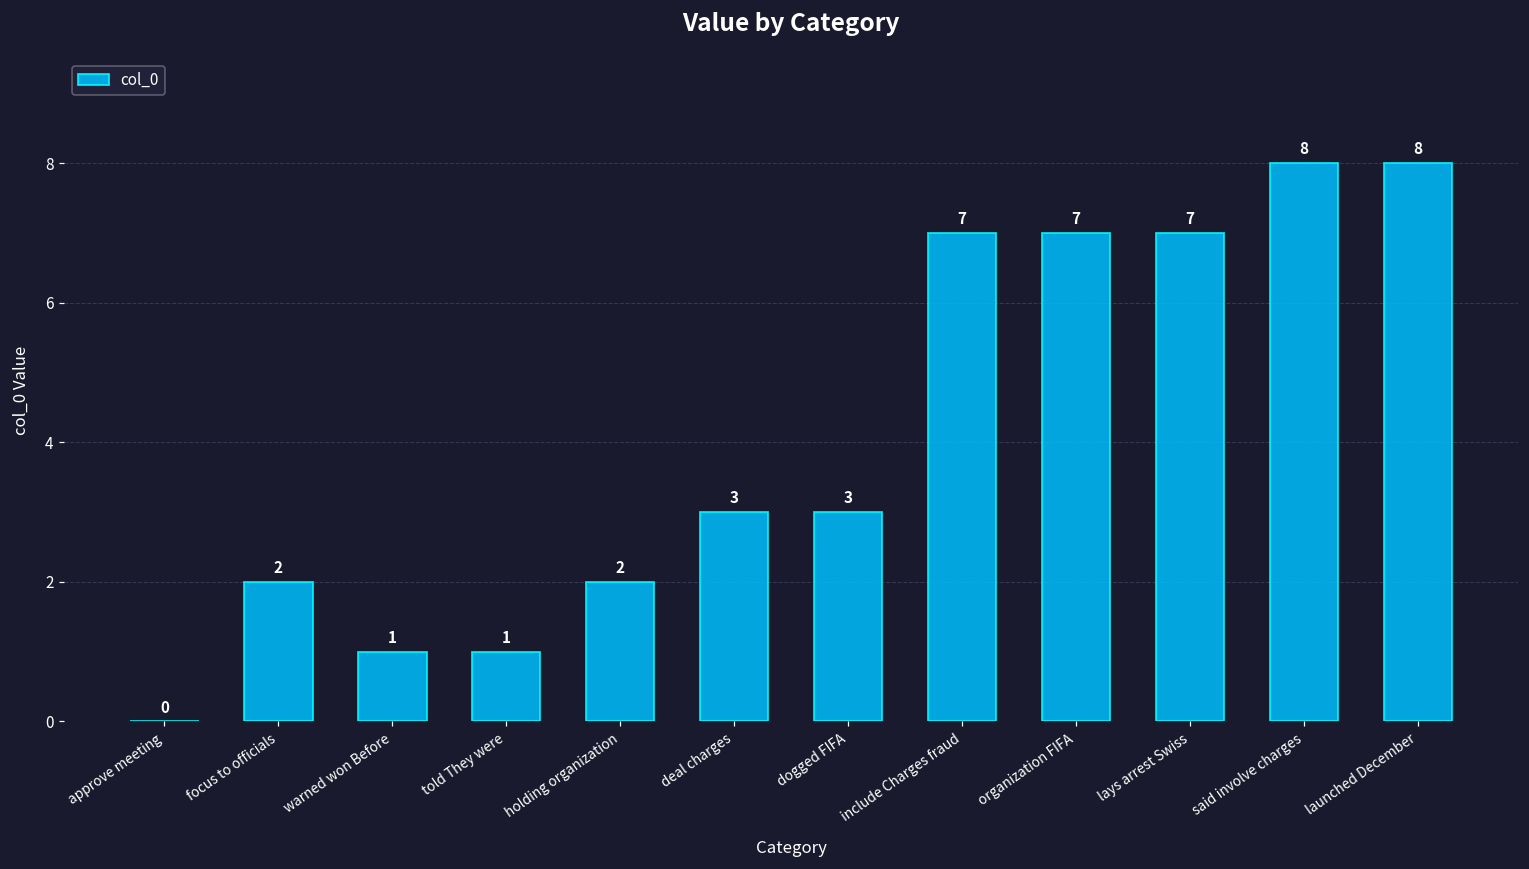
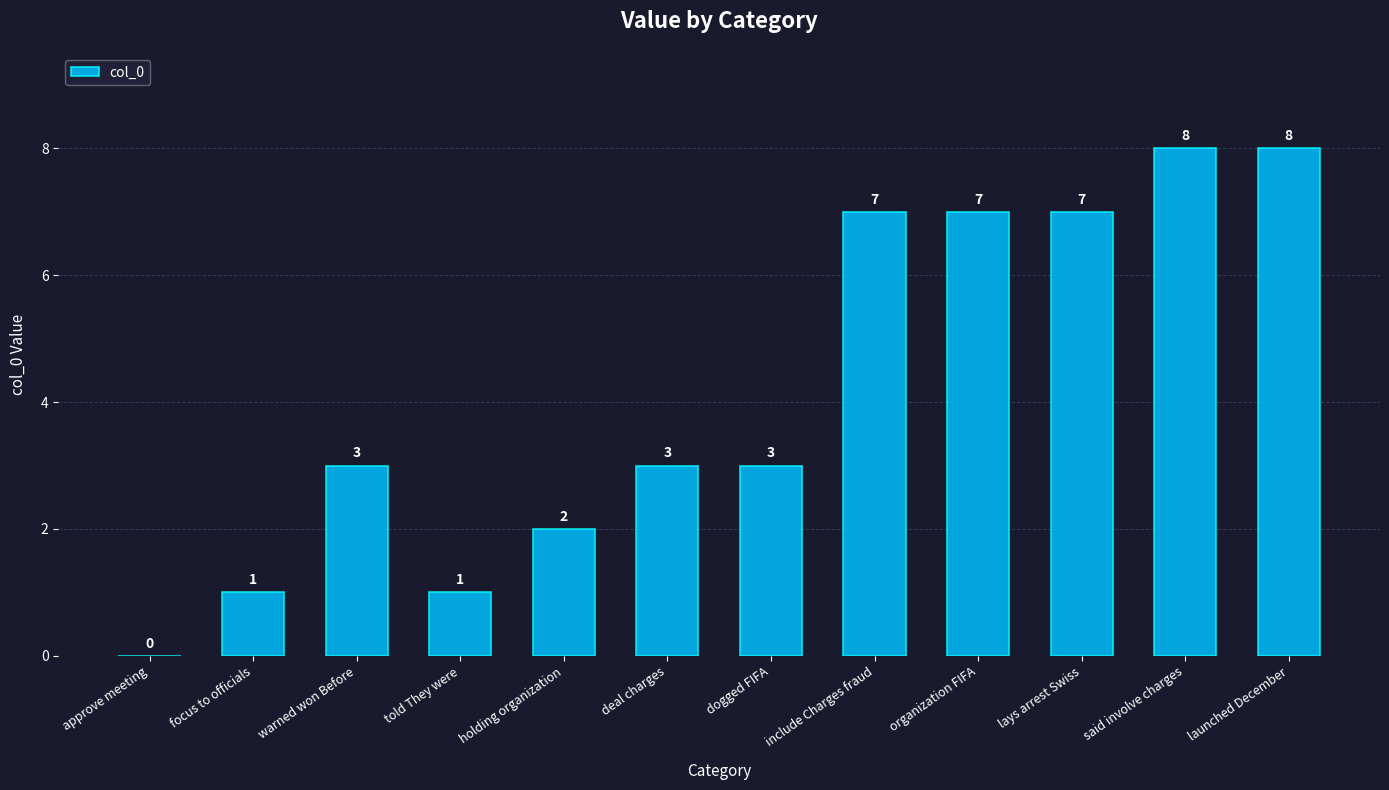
  {
    "approve meeting": 0,
-   "focus to officials": 2,
-   "warned won Before": 1,
+   "focus to officials": 1,
+   "warned won Before": 3,
    "told They were": 1,
    "holding organization": 2,
    "deal charges": 3,
    "dogged FIFA": 3,
    "include Charges fraud": 7,
    "organization FIFA": 7,
    "lays arrest Swiss": 7,
    "said involve charges": 8,
    "launched December": 8
  }
